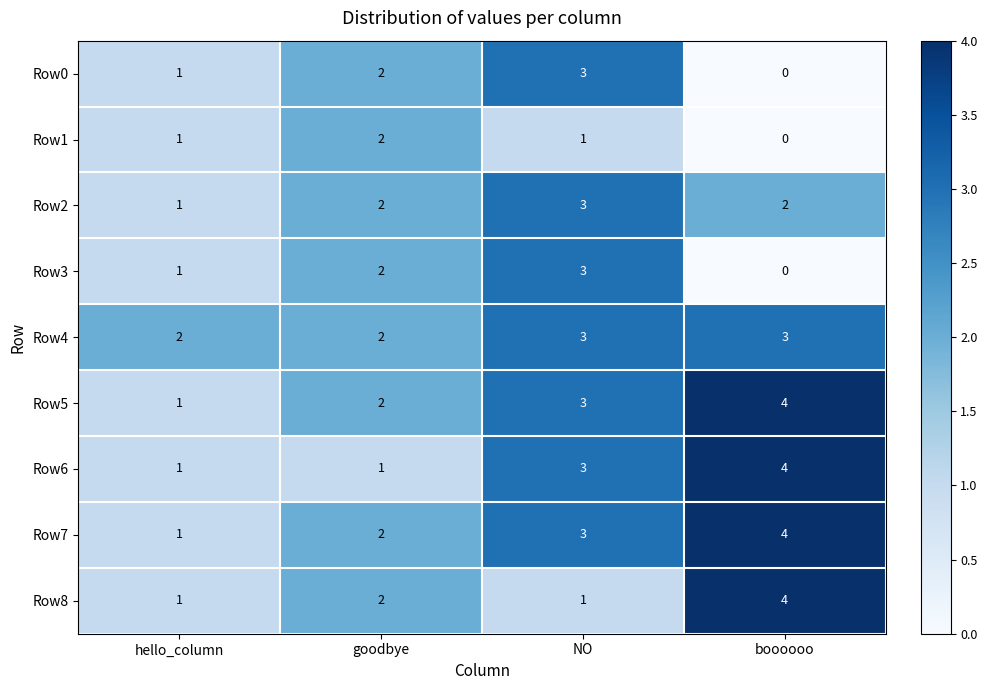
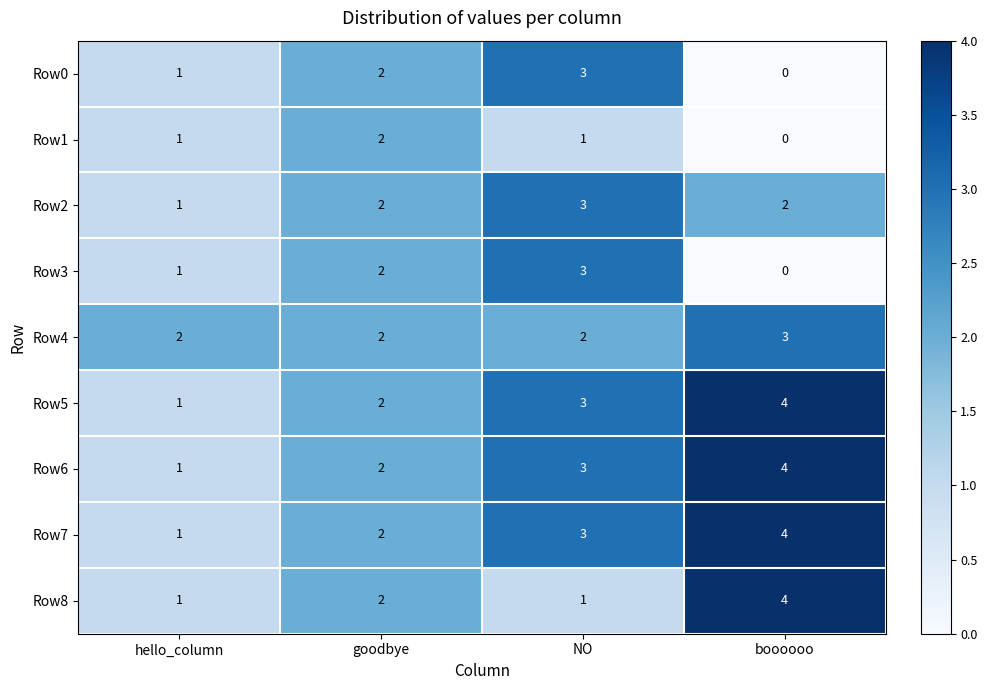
  {
    "Row0": {
      "hello_column": 1,
      "goodbye": 2,
      "NO": 3,
      "boooooo": 0
    },
    "Row1": {
      "hello_column": 1,
      "goodbye": 2,
      "NO": 1,
      "boooooo": 0
    },
    "Row2": {
      "hello_column": 1,
      "goodbye": 2,
      "NO": 3,
      "boooooo": 2
    },
    "Row3": {
      "hello_column": 1,
      "goodbye": 2,
      "NO": 3,
      "boooooo": 0
    },
    "Row4": {
      "hello_column": 2,
      "goodbye": 2,
-     "NO": 3,
+     "NO": 2,
      "boooooo": 3
    },
    "Row5": {
      "hello_column": 1,
      "goodbye": 2,
      "NO": 3,
      "boooooo": 4
    },
    "Row6": {
      "hello_column": 1,
-     "goodbye": 1,
+     "goodbye": 2,
      "NO": 3,
      "boooooo": 4
    },
    "Row7": {
      "hello_column": 1,
      "goodbye": 2,
      "NO": 3,
      "boooooo": 4
    },
    "Row8": {
      "hello_column": 1,
      "goodbye": 2,
      "NO": 1,
      "boooooo": 4
    }
  }
